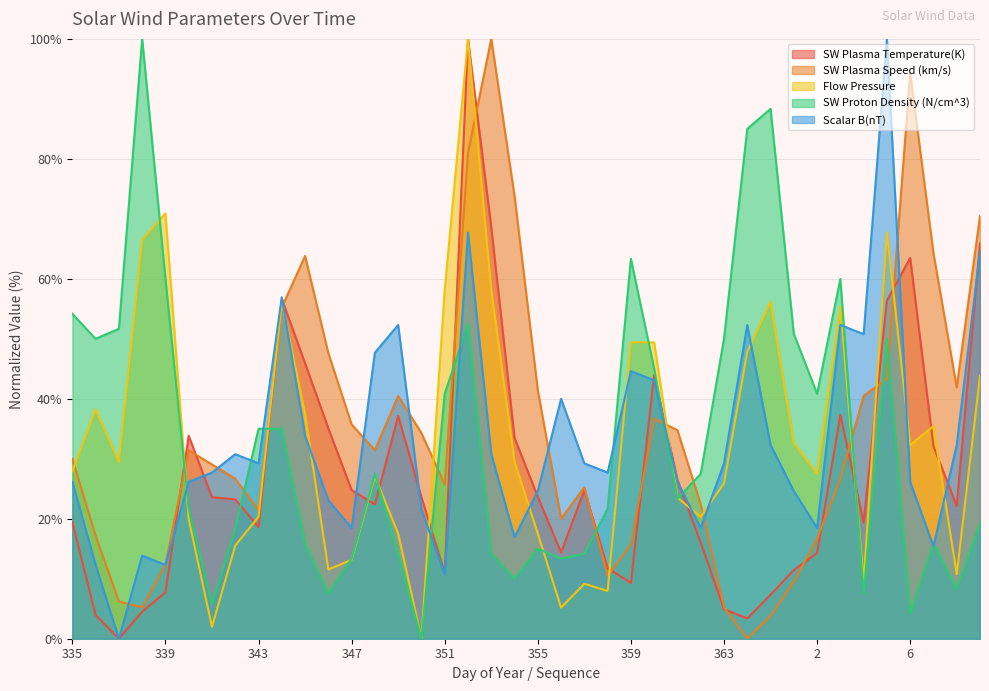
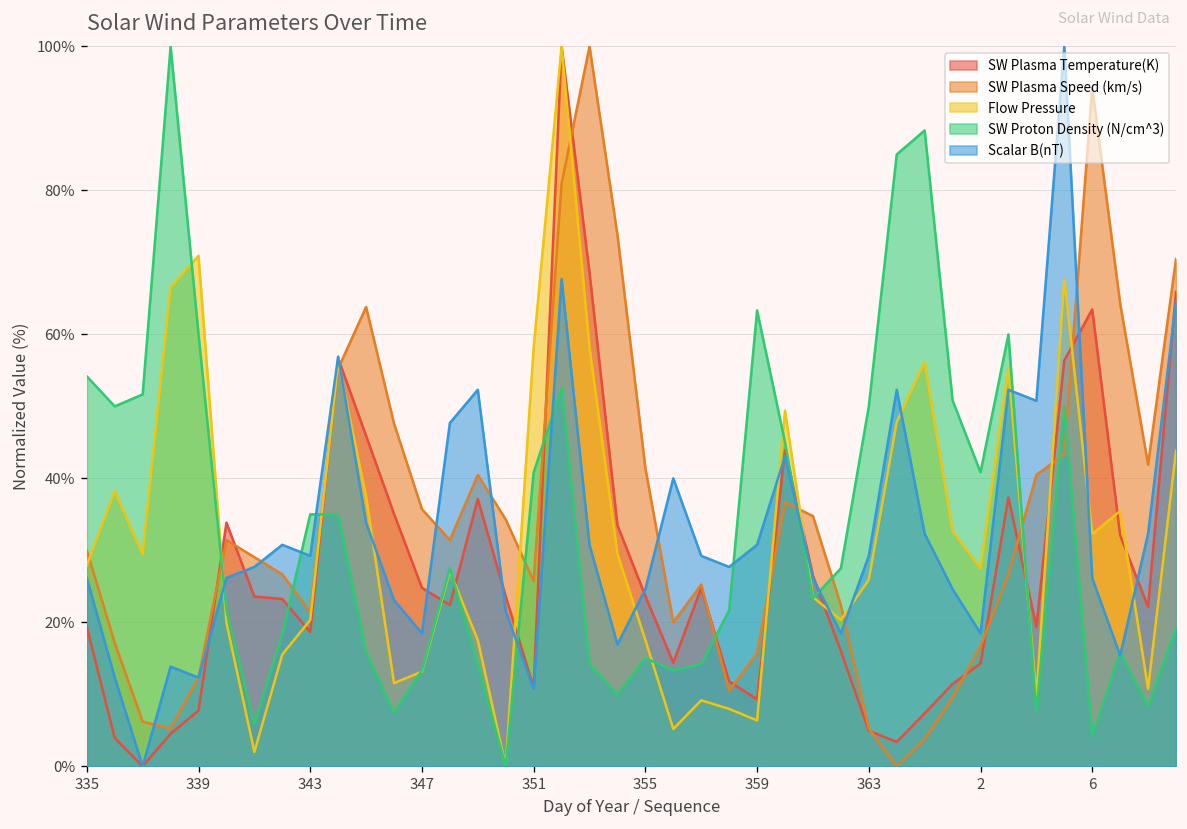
  {
    "Flow Pressure": {
      "335": "28%",
      "339": "71%",
      "343": "20%",
      "351": "58%",
      "355": "18%",
-     "359": "49%",
+     "359": "6%",
      "363": "26%"
    },
    "SW Proton Density (N/cm^3)": {
      "335": "54%",
      "339": "60%",
      "343": "35%",
      "351": "41%",
      "355": "15%",
      "359": "63%",
      "363": "50%"
    },
    "Scalar B(nT)": {
      "335": "26%",
      "343": "29%",
      "347": "18%",
      "355": "25%",
-     "359": "45%",
+     "359": "31%",
      "363": "29%"
    }
  }
